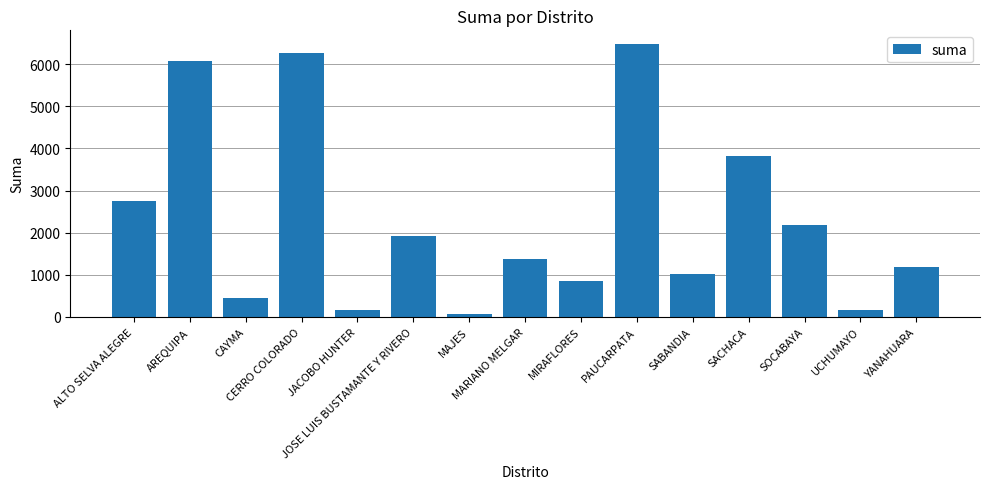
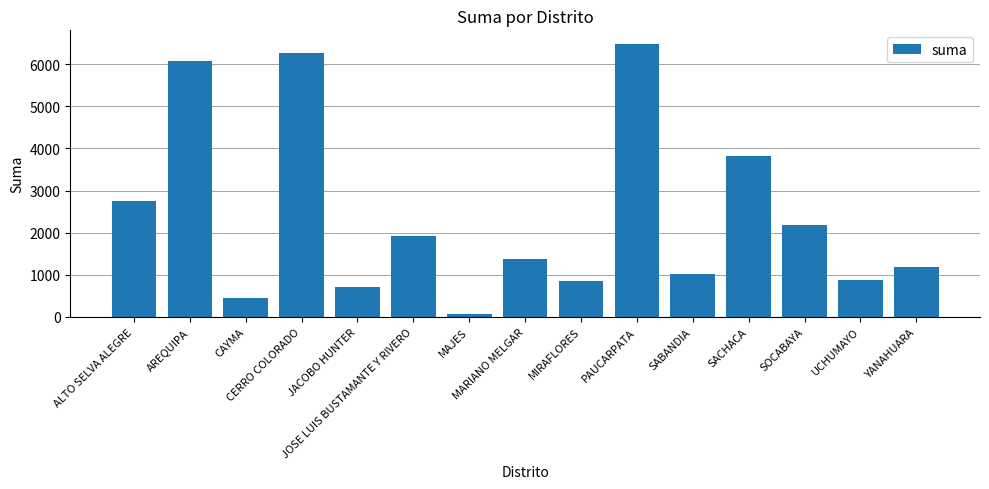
  {
    "ALTO SELVA ALEGRE": 2700,
    "AREQUIPA": 6100,
    "CAYMA": 500,
    "CERRO COLORADO": 6300,
-   "JACOBO HUNTER": 200,
+   "JACOBO HUNTER": 700,
    "JOSE LUIS BUSTAMANTE Y RIVERO": 1900,
    "MAJES": 100,
    "MARIANO MELGAR": 1400,
    "MIRAFLORES": 800,
    "PAUCARPATA": 6500,
    "SABANDIA": 1000,
    "SACHACA": 3800,
    "SOCABAYA": 2200,
-   "UCHUMAYO": 200,
+   "UCHUMAYO": 900,
    "YANAHUARA": 1200
  }
